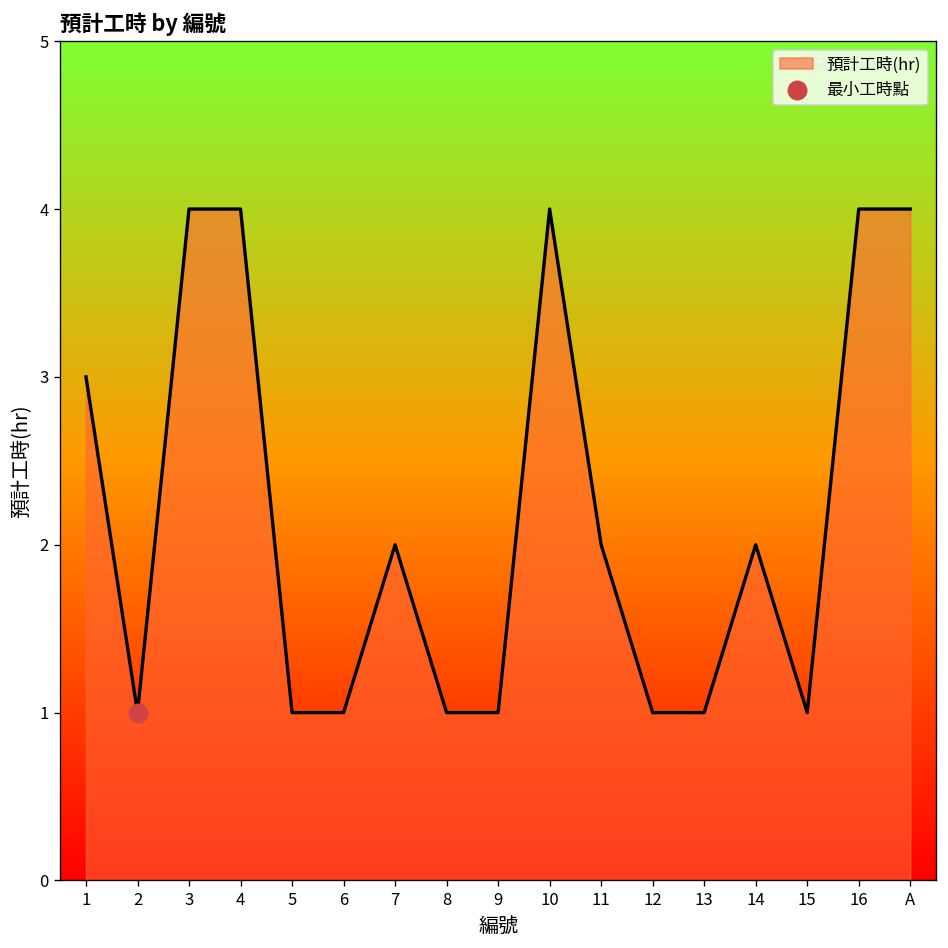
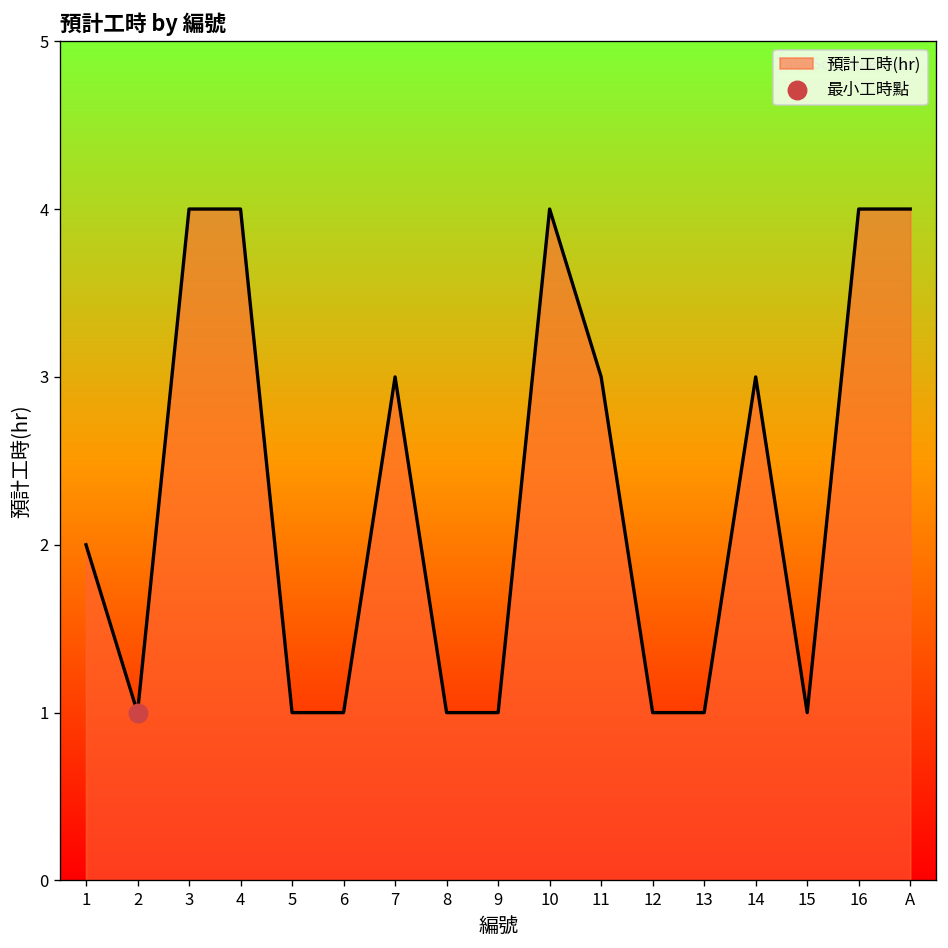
  {
    "預計工時(hr)": {
-     "1": 3,
+     "1": 2,
      "3": 4,
      "4": 4,
      "5": 1,
      "6": 1,
-     "7": 2,
+     "7": 3,
      "8": 1,
      "9": 1,
      "10": 4,
-     "11": 2,
+     "11": 3,
      "12": 1,
      "13": 1,
-     "14": 2,
+     "14": 3,
      "15": 1,
      "16": 4,
      "A": 4
    }
  }
